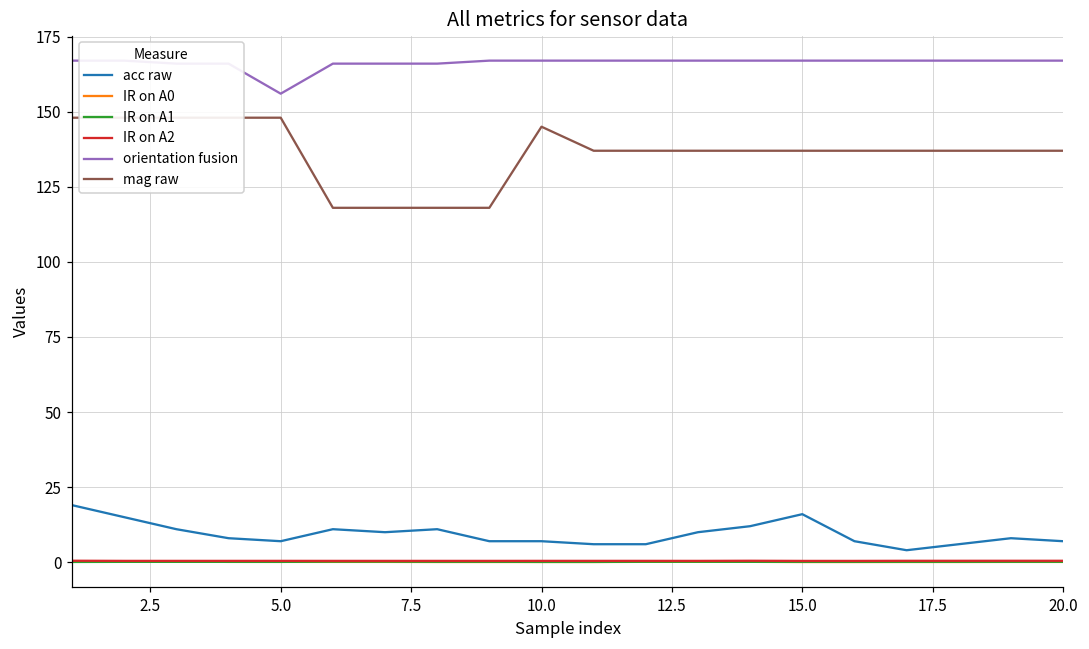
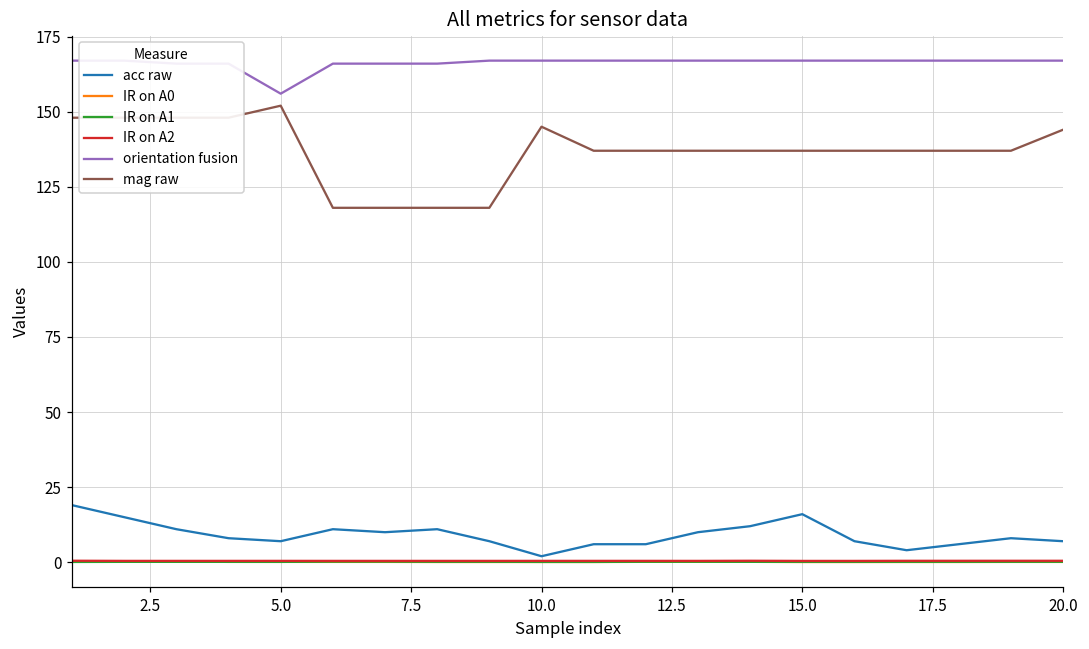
  {
    "acc raw": {
      "5.0": 7,
-     "10.0": 7,
+     "10.0": 2,
      "15.0": 16,
      "20.0": 7
    },
    "orientation fusion": {
      "5.0": 156,
      "10.0": 167,
      "15.0": 167,
      "20.0": 167
    },
    "mag raw": {
-     "5.0": 148,
+     "5.0": 152,
      "10.0": 145,
      "15.0": 137,
-     "20.0": 137
+     "20.0": 144
    }
  }
